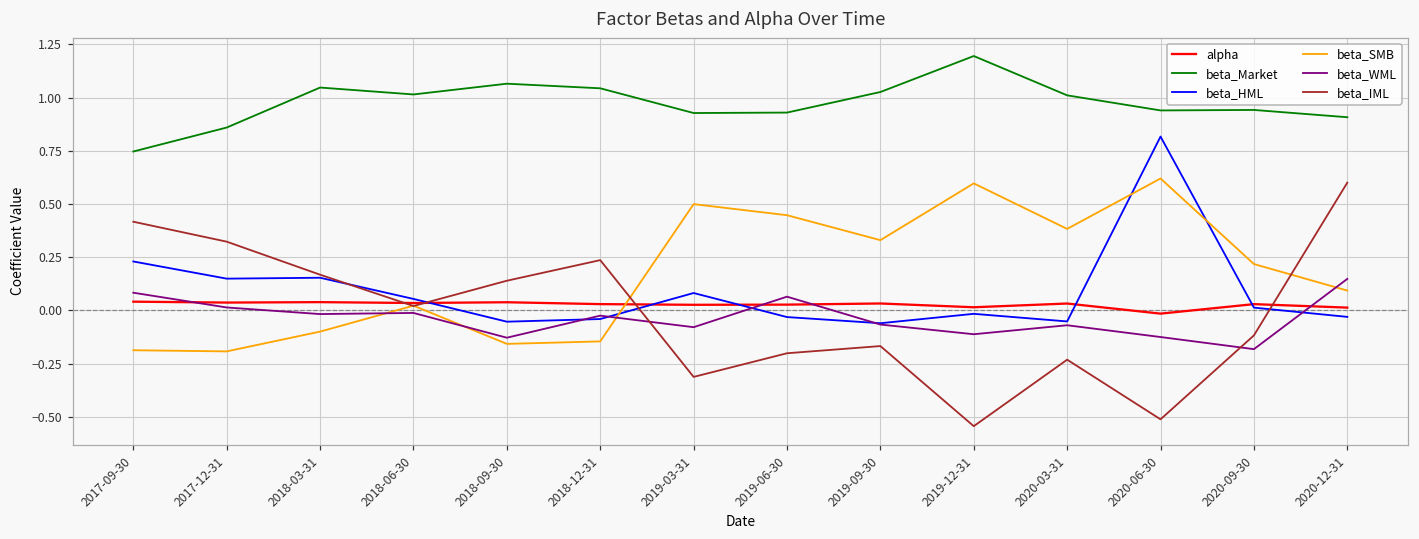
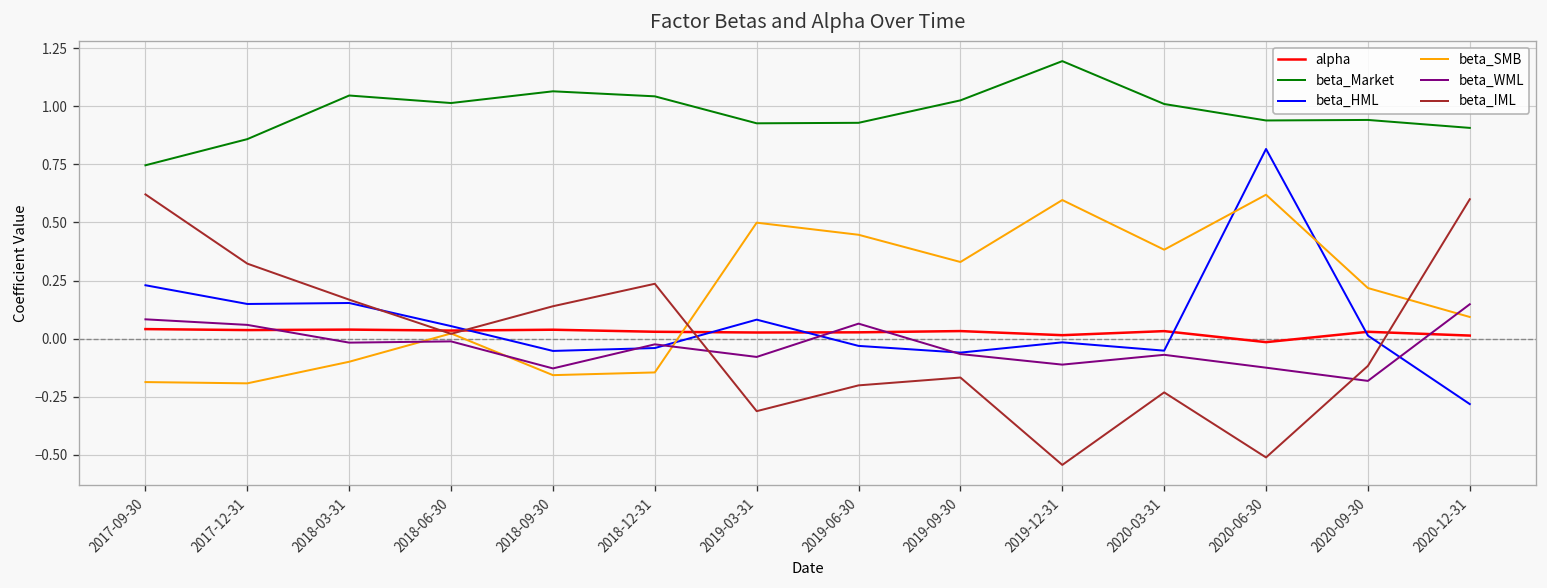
  {
    "alpha": {
      "2017-09-30": 0.04,
      "2017-12-31": 0.04,
      "2018-03-31": 0.04,
      "2018-09-30": 0.04,
      "2018-12-31": 0.03,
      "2019-03-31": 0.03,
      "2019-06-30": 0.03,
      "2019-09-30": 0.03,
      "2019-12-31": 0.01,
      "2020-03-31": 0.03,
      "2020-06-30": -0.02,
      "2020-09-30": 0.03,
      "2020-12-31": 0.01
    },
    "beta_Market": {
      "2017-09-30": 0.75,
      "2017-12-31": 0.86,
      "2018-03-31": 1.05,
      "2018-06-30": 1.01,
      "2018-09-30": 1.06,
      "2018-12-31": 1.04,
      "2019-03-31": 0.93,
      "2019-06-30": 0.93,
      "2019-09-30": 1.03,
      "2019-12-31": 1.19,
      "2020-03-31": 1.01,
      "2020-06-30": 0.94,
      "2020-09-30": 0.94,
      "2020-12-31": 0.91
    },
    "beta_HML": {
      "2017-09-30": 0.23,
      "2017-12-31": 0.15,
      "2018-03-31": 0.15,
      "2018-06-30": 0.05,
      "2018-09-30": -0.05,
      "2018-12-31": -0.04,
      "2019-03-31": 0.08,
      "2019-06-30": -0.03,
      "2019-12-31": -0.02,
      "2020-03-31": -0.05,
      "2020-06-30": 0.82,
      "2020-09-30": 0.01,
-     "2020-12-31": -0.03
+     "2020-12-31": -0.28
    },
    "beta_SMB": {
      "2017-09-30": -0.19,
      "2017-12-31": -0.19,
      "2018-03-31": -0.10,
      "2018-09-30": -0.16,
      "2018-12-31": -0.15,
      "2019-03-31": 0.50,
      "2019-06-30": 0.45,
      "2019-09-30": 0.33,
      "2019-12-31": 0.60,
      "2020-03-31": 0.38,
      "2020-06-30": 0.62,
      "2020-09-30": 0.22,
      "2020-12-31": 0.09
    },
    "beta_WML": {
      "2017-09-30": 0.08,
-     "2017-12-31": 0.01,
+     "2017-12-31": 0.06,
      "2018-03-31": -0.02,
      "2018-06-30": -0.01,
      "2018-09-30": -0.13,
      "2018-12-31": -0.02,
      "2019-03-31": -0.08,
      "2019-06-30": 0.06,
      "2019-12-31": -0.11,
      "2020-03-31": -0.07,
      "2020-06-30": -0.13,
      "2020-09-30": -0.18,
      "2020-12-31": 0.15
    },
    "beta_IML": {
-     "2017-09-30": 0.42,
+     "2017-09-30": 0.62,
      "2017-12-31": 0.32,
      "2018-03-31": 0.17,
      "2018-09-30": 0.14,
      "2018-12-31": 0.24,
      "2019-03-31": -0.31,
      "2019-06-30": -0.20,
      "2019-09-30": -0.17,
      "2019-12-31": -0.54,
      "2020-03-31": -0.23,
      "2020-06-30": -0.51,
      "2020-09-30": -0.12,
      "2020-12-31": 0.60
    }
  }
